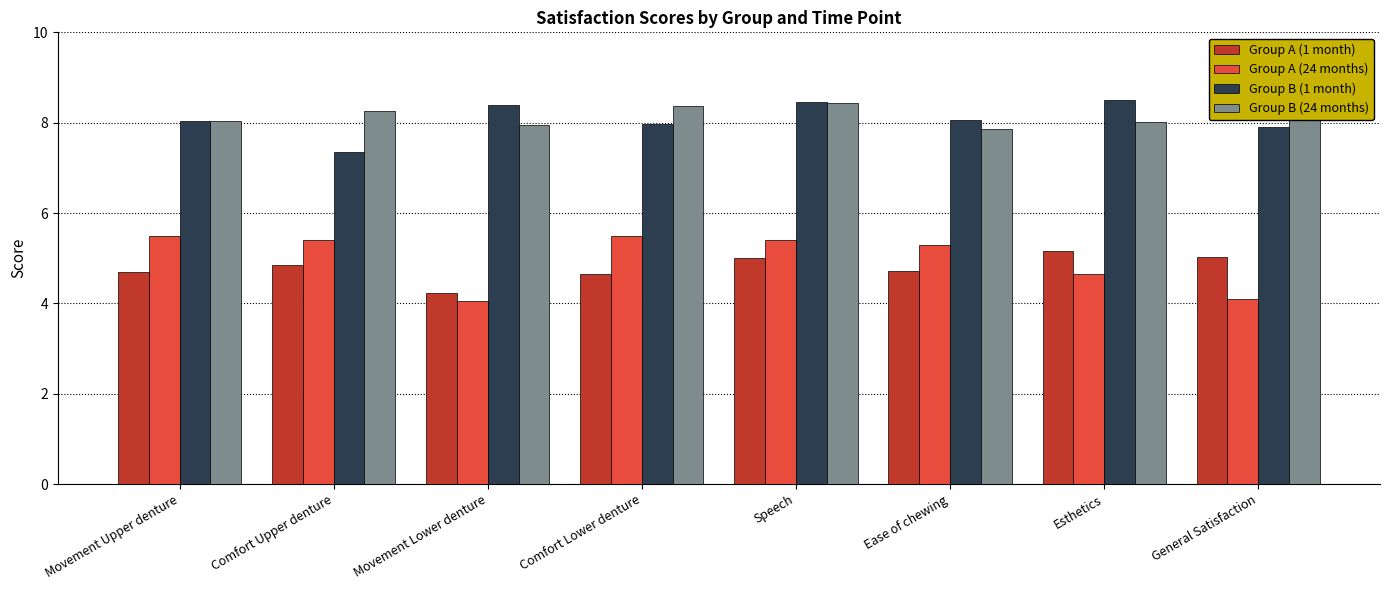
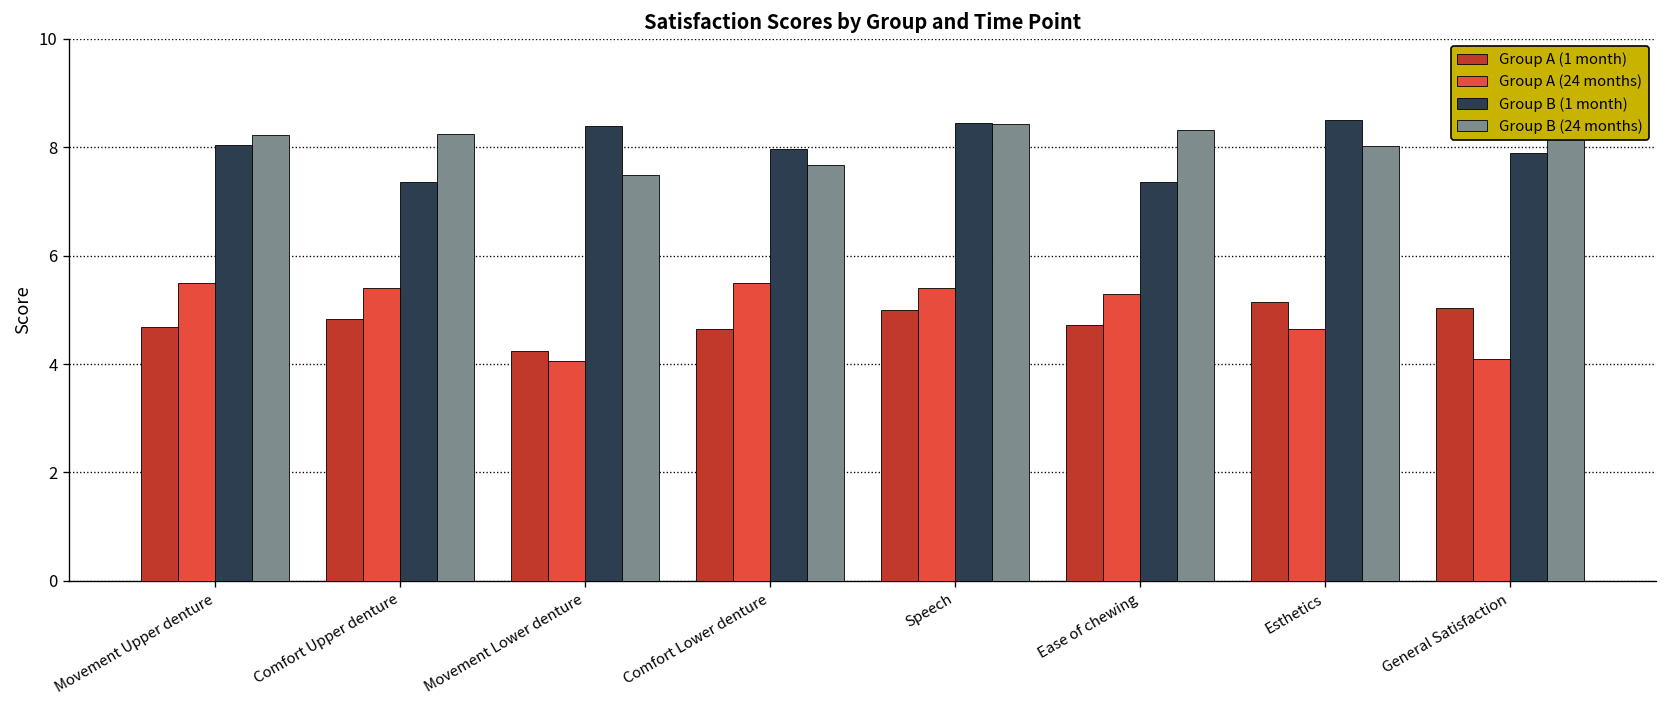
  {
    "Group B (1 month)": {
      "Movement Upper denture": 8.0,
      "Comfort Upper denture": 7.4,
      "Movement Lower denture": 8.4,
      "Comfort Lower denture": 8.0,
      "Speech": 8.5,
-     "Ease of chewing": 8.1,
+     "Ease of chewing": 7.4,
      "Esthetics": 8.5,
      "General Satisfaction": 7.9
    },
    "Group B (24 months)": {
-     "Movement Upper denture": 8.0,
+     "Movement Upper denture": 8.2,
      "Comfort Upper denture": 8.3,
-     "Movement Lower denture": 7.9,
-     "Comfort Lower denture": 8.4,
+     "Movement Lower denture": 7.5,
+     "Comfort Lower denture": 7.7,
      "Speech": 8.4,
-     "Ease of chewing": 7.9,
+     "Ease of chewing": 8.3,
      "Esthetics": 8.0
    }
  }
